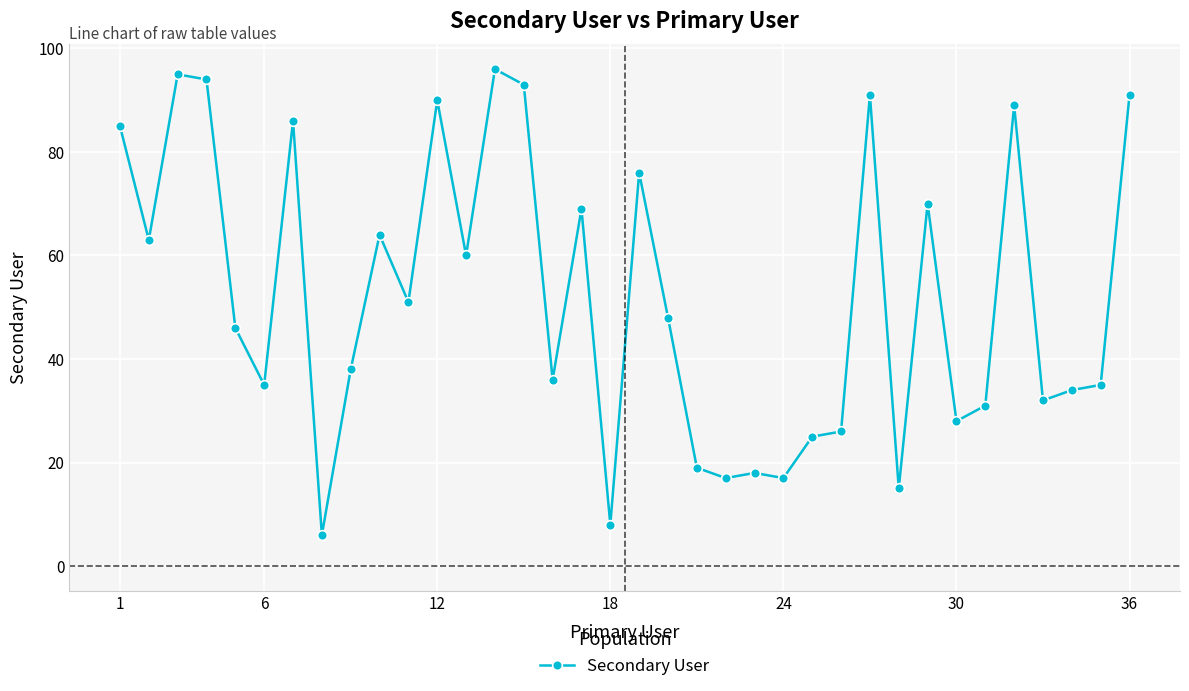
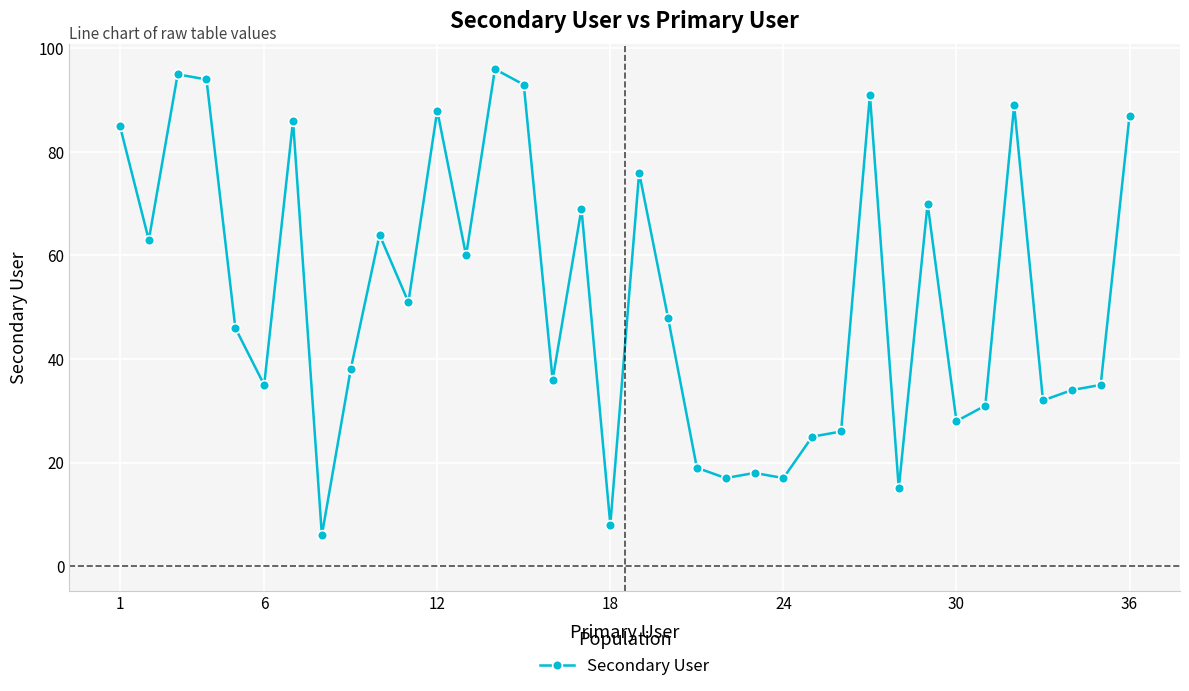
  {
    "1": 85,
    "6": 35,
-   "12": 90,
+   "12": 88,
    "18": 8,
    "24": 17,
    "30": 28,
-   "36": 91
+   "36": 87
  }
